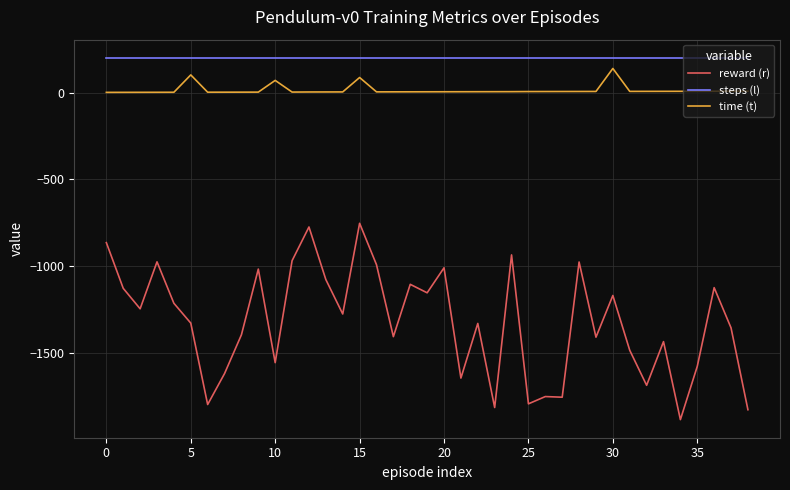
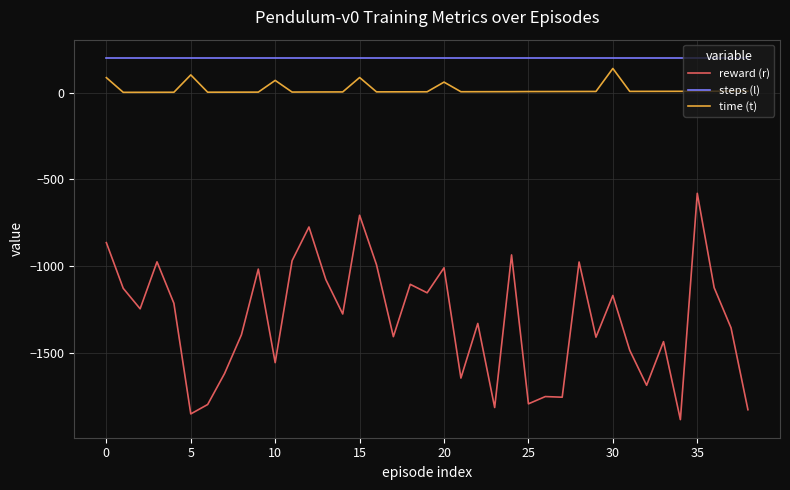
  {
    "reward (r)": {
      "0": -860,
-     "5": -1330,
+     "5": -1850,
      "10": -1550,
-     "15": -750,
+     "15": -710,
      "20": -1010,
      "25": -1790,
      "30": -1170,
-     "35": -1580
+     "35": -580
    },
    "steps (l)": {
      "0": 200,
      "5": 200,
      "10": 200,
      "15": 200,
      "20": 200,
      "25": 200,
      "30": 200
    },
    "time (t)": {
-     "0": 0,
+     "0": 90,
      "5": 100,
      "10": 70,
      "15": 90,
-     "20": 0,
+     "20": 60,
      "25": 10,
      "30": 140
    }
  }
